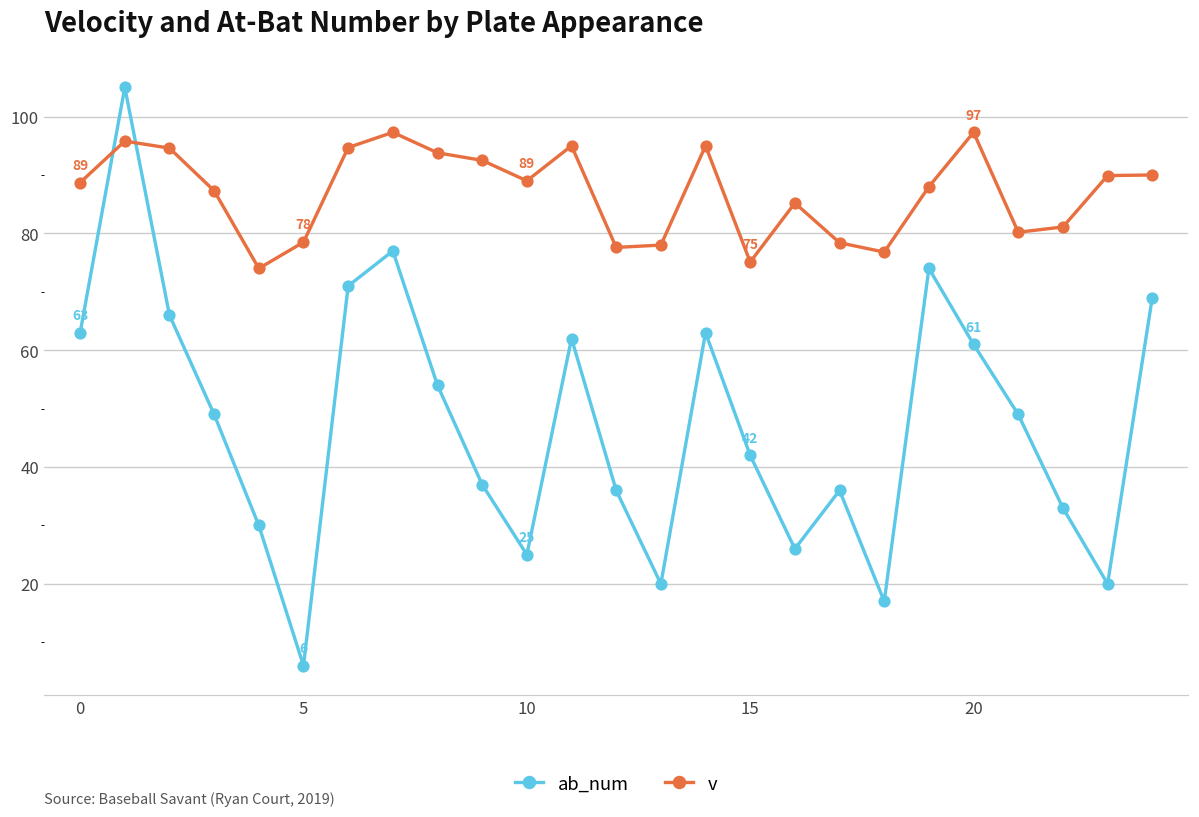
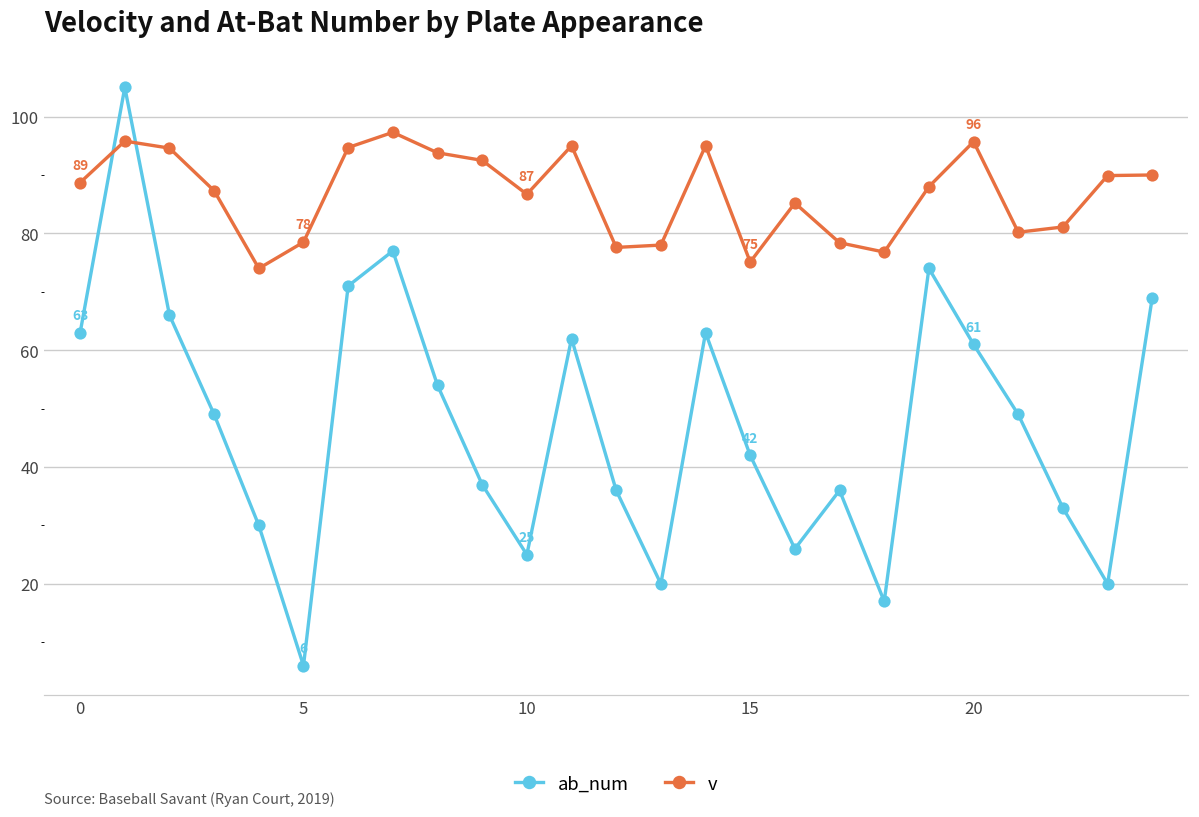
  {
    "ab_num": {
      "0": 63,
      "10": 25,
      "15": 42,
      "20": 61
    },
    "v": {
      "0": 89,
      "5": 78,
-     "10": 89,
+     "10": 87,
      "15": 75,
-     "20": 97
+     "20": 96
    }
  }
